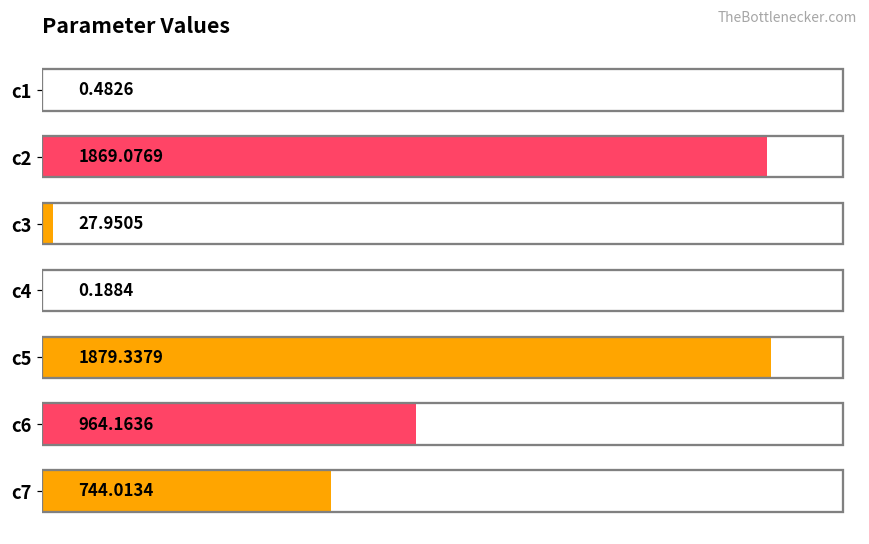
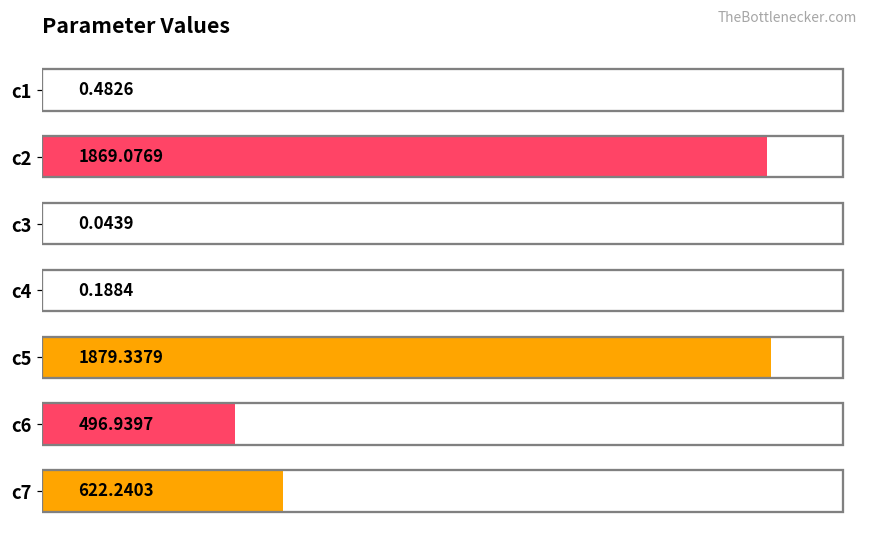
  {
    "c2": 1869.0769,
-   "c3": 27.9505,
+   "c3": 0.0439,
    "c5": 1879.3379,
-   "c6": 964.1636,
-   "c7": 744.0134
+   "c6": 496.9397,
+   "c7": 622.2403
  }
